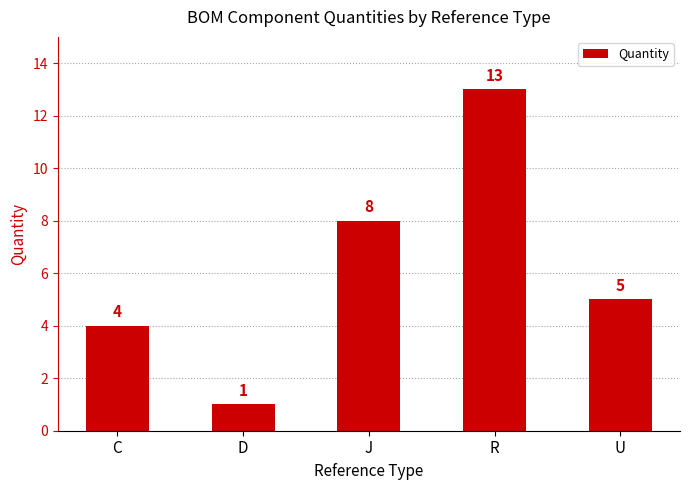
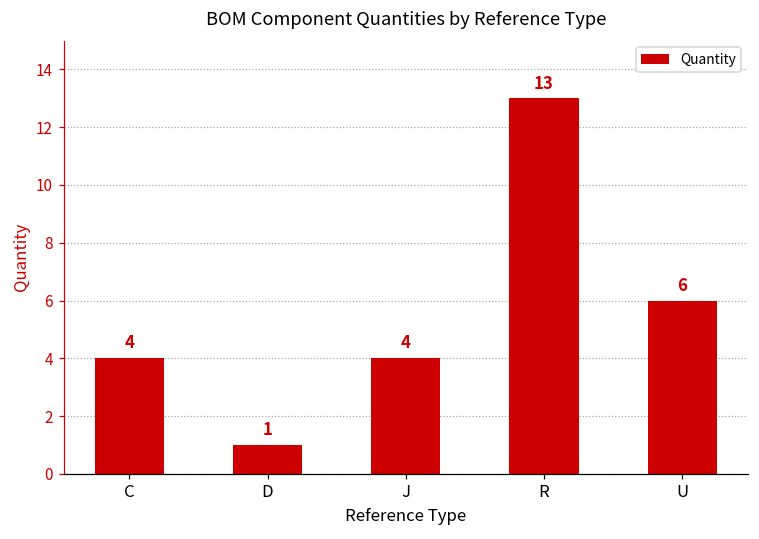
  {
    "C": 4,
    "D": 1,
-   "J": 8,
+   "J": 4,
    "R": 13,
-   "U": 5
+   "U": 6
  }
